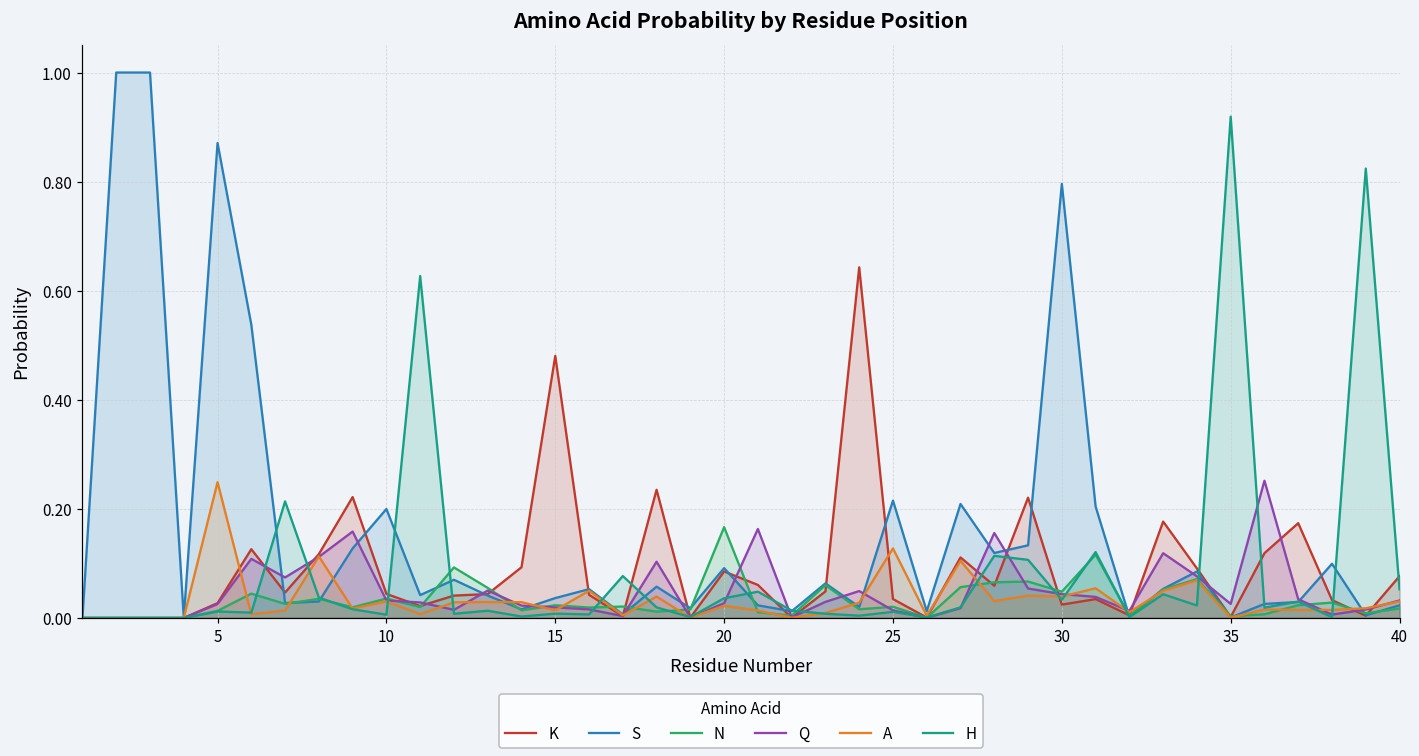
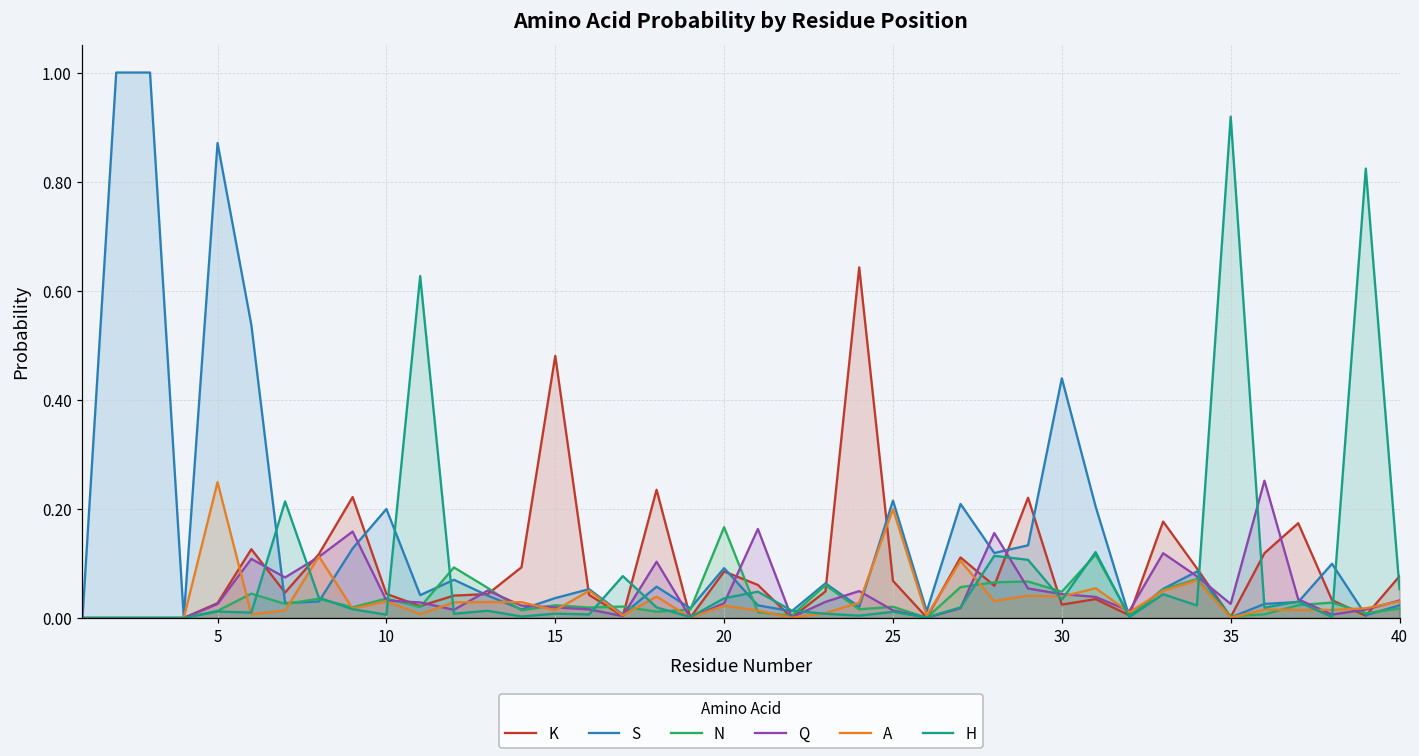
  {
    "K": {
      "10": 0.04,
      "15": 0.48,
      "20": 0.09,
-     "25": 0.03,
+     "25": 0.07,
      "30": 0.02,
      "40": 0.08
    },
    "S": {
      "5": 0.87,
      "10": 0.20,
      "15": 0.04,
      "20": 0.09,
      "25": 0.22,
-     "30": 0.80,
+     "30": 0.44,
      "40": 0.02
    },
    "Q": {
      "35": 0.03
    },
    "A": {
      "5": 0.25,
      "15": 0.01,
-     "25": 0.13
+     "25": 0.20
    }
  }
